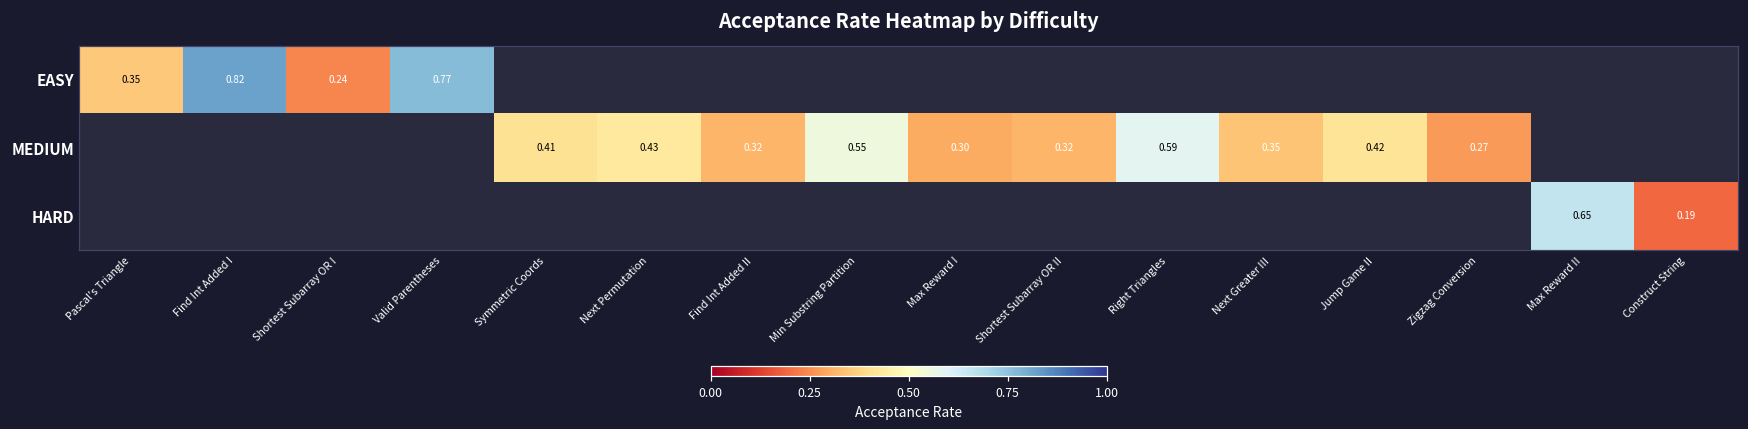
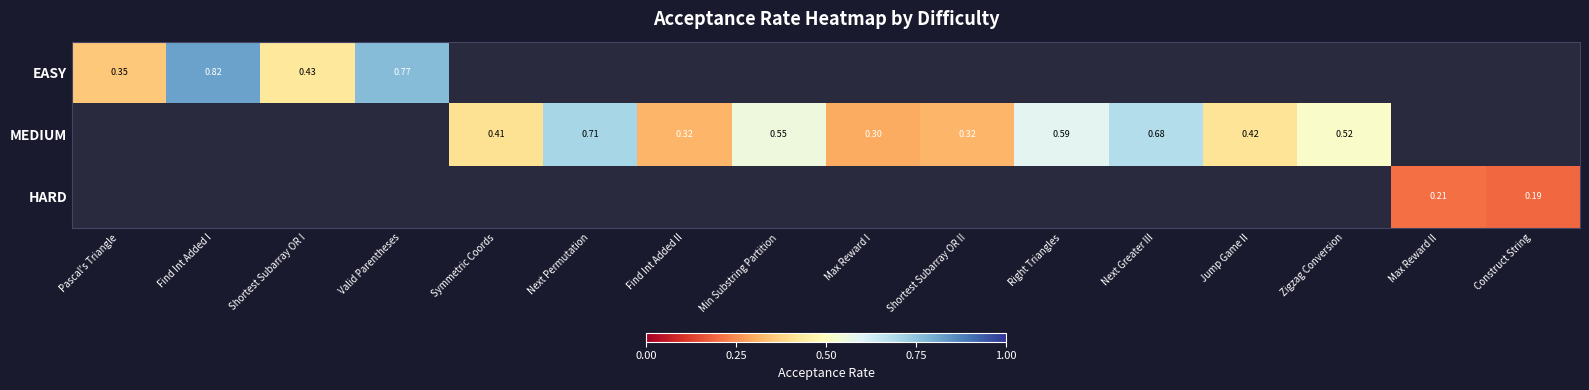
  {
    "EASY": {
      "Pascal's Triangle": 0.35,
      "Find Int Added I": 0.82,
-     "Shortest Subarray OR I": 0.24,
+     "Shortest Subarray OR I": 0.43,
      "Valid Parentheses": 0.77
    },
    "MEDIUM": {
      "Symmetric Coords": 0.41,
-     "Next Permutation": 0.43,
+     "Next Permutation": 0.71,
      "Find Int Added II": 0.32,
      "Min Substring Partition": 0.55,
      "Max Reward I": 0.30,
      "Shortest Subarray OR II": 0.32,
      "Right Triangles": 0.59,
-     "Next Greater III": 0.35,
+     "Next Greater III": 0.68,
      "Jump Game II": 0.42,
-     "Zigzag Conversion": 0.27
+     "Zigzag Conversion": 0.52
    },
    "HARD": {
-     "Max Reward II": 0.65,
+     "Max Reward II": 0.21,
      "Construct String": 0.19
    }
  }
